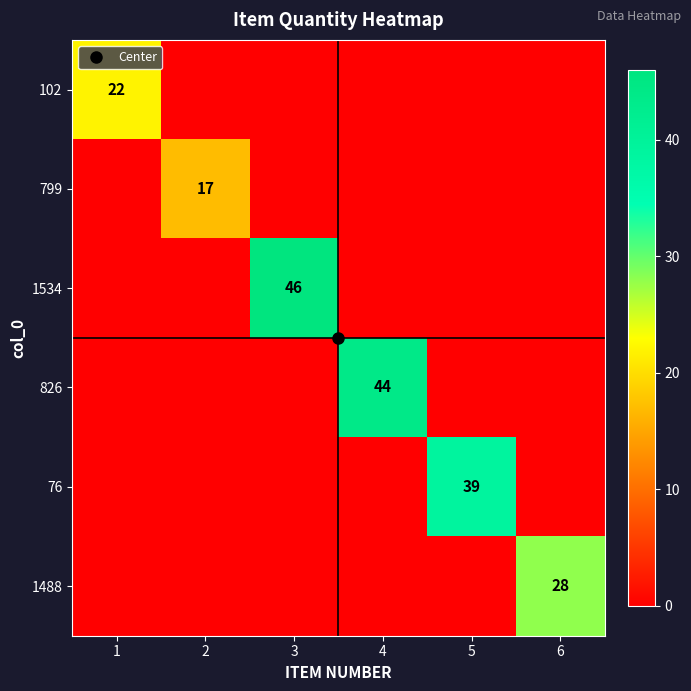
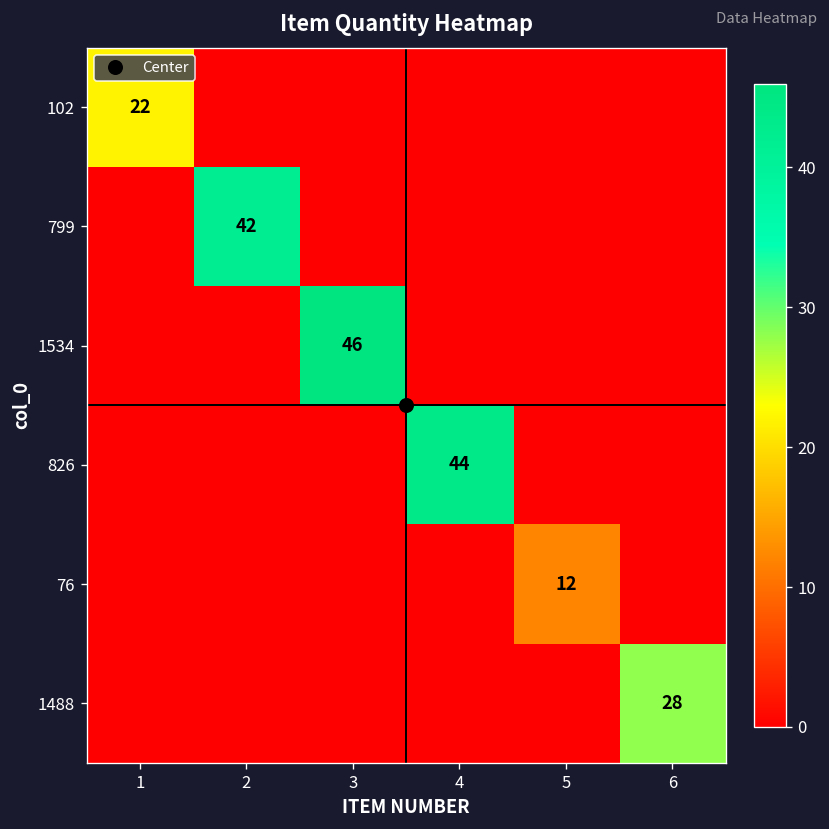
  {
    "102": {
      "1": 22
    },
    "799": {
-     "2": 17
+     "2": 42
    },
    "1534": {
      "3": 46
    },
    "826": {
      "4": 44
    },
    "76": {
-     "5": 39
+     "5": 12
    },
    "1488": {
      "6": 28
    }
  }
